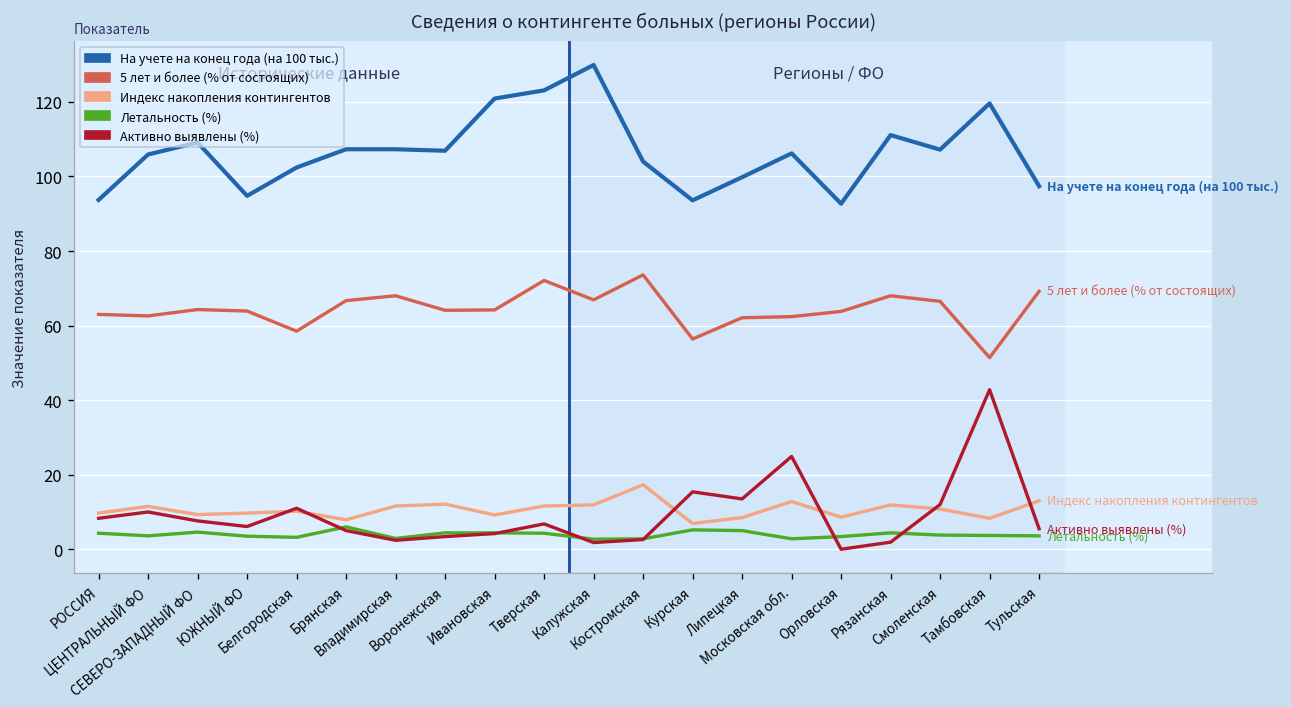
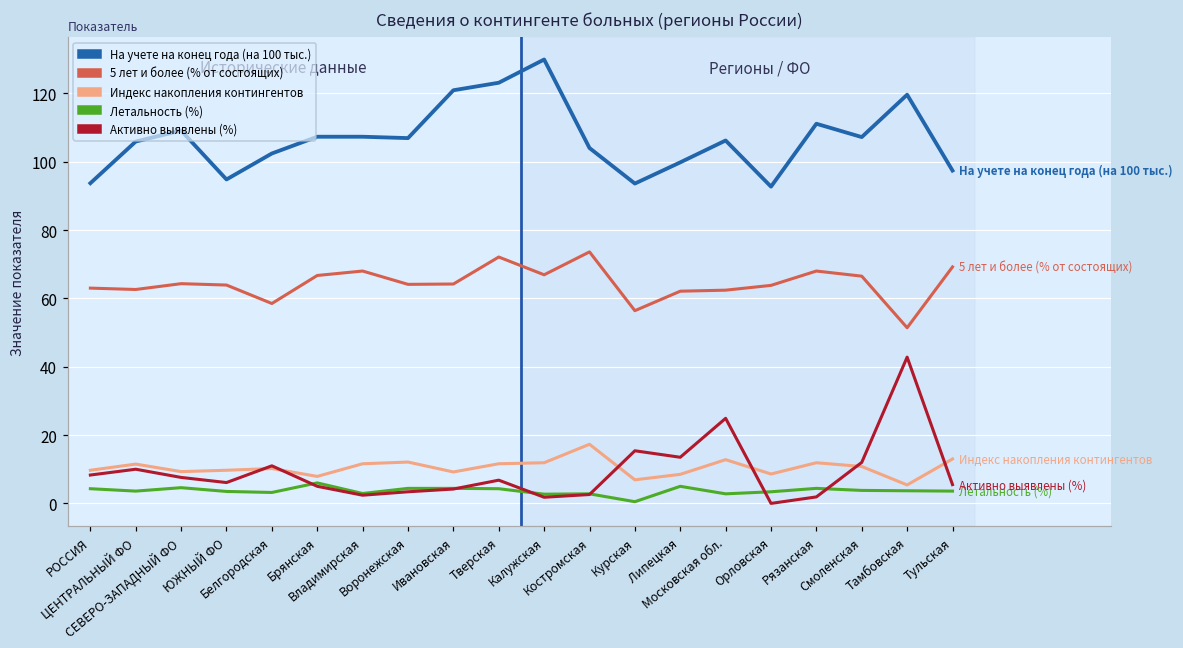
  {
    "На учете на конец года (на 100 тыс.)": {
      "РОССИЯ": 94,
      "ЦЕНТРАЛЬНЫЙ ФО": 106,
      "ЮЖНЫЙ ФО": 95,
      "Белгородская": 102,
      "Брянская": 107,
      "Владимирская": 107,
      "Воронежская": 107,
      "Ивановская": 121,
      "Тверская": 123,
      "Калужская": 130,
      "Костромская": 104,
      "Курская": 94,
      "Липецкая": 100,
      "Московская обл.": 106,
      "Орловская": 93,
      "Рязанская": 111,
      "Смоленская": 107,
      "Тамбовская": 120
    },
    "5 лет и более (% от состоящих)": {
      "РОССИЯ": 63,
      "ЦЕНТРАЛЬНЫЙ ФО": 63,
      "СЕВЕРО-ЗАПАДНЫЙ ФО": 64,
      "ЮЖНЫЙ ФО": 64,
      "Белгородская": 59,
      "Брянская": 67,
      "Владимирская": 68,
      "Воронежская": 64,
      "Ивановская": 64,
      "Тверская": 72,
      "Калужская": 67,
      "Костромская": 74,
      "Курская": 56,
      "Липецкая": 62,
      "Московская обл.": 62,
      "Орловская": 64,
      "Рязанская": 68,
      "Смоленская": 67,
      "Тамбовская": 51
    },
    "Индекс накопления контингентов": {
      "РОССИЯ": 10,
      "ЦЕНТРАЛЬНЫЙ ФО": 12,
      "СЕВЕРО-ЗАПАДНЫЙ ФО": 9,
      "ЮЖНЫЙ ФО": 10,
      "Брянская": 8,
      "Владимирская": 12,
      "Воронежская": 12,
      "Ивановская": 9,
      "Тверская": 12,
      "Калужская": 12,
      "Костромская": 17,
      "Курская": 7,
      "Липецкая": 9,
      "Московская обл.": 13,
      "Орловская": 9,
      "Рязанская": 12,
      "Смоленская": 11,
-     "Тамбовская": 8,
+     "Тамбовская": 5,
      "Тульская": 13
    },
    "Летальность (%)": {
      "РОССИЯ": 4,
      "ЦЕНТРАЛЬНЫЙ ФО": 4,
      "СЕВЕРО-ЗАПАДНЫЙ ФО": 5,
      "ЮЖНЫЙ ФО": 4,
      "Белгородская": 3,
      "Брянская": 6,
      "Воронежская": 4,
      "Тверская": 4,
      "Калужская": 3,
-     "Курская": 5,
+     "Курская": 1,
      "Липецкая": 5,
      "Московская обл.": 3,
      "Орловская": 3,
      "Рязанская": 4,
      "Смоленская": 4,
      "Тамбовская": 4,
      "Тульская": 4
    },
    "Активно выявлены (%)": {
      "РОССИЯ": 8,
      "ЦЕНТРАЛЬНЫЙ ФО": 10,
      "СЕВЕРО-ЗАПАДНЫЙ ФО": 8,
      "ЮЖНЫЙ ФО": 6,
      "Брянская": 5,
      "Воронежская": 3,
      "Тверская": 7,
      "Калужская": 2,
      "Курская": 15,
      "Липецкая": 14,
      "Московская обл.": 25,
      "Орловская": 0,
      "Рязанская": 2,
      "Смоленская": 12,
      "Тамбовская": 43,
      "Тульская": 6
    }
  }
